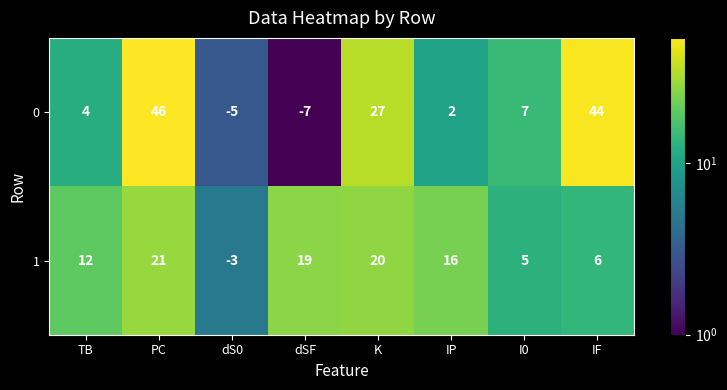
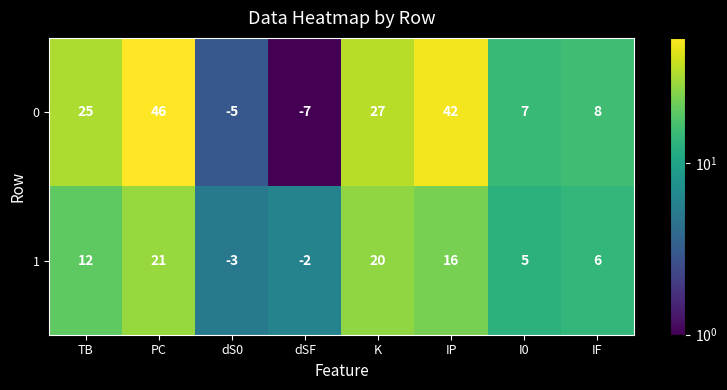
  {
    "0": {
-     "TB": 4,
+     "TB": 25,
      "PC": 46,
      "dS0": -5,
      "dSF": -7,
      "K": 27,
-     "IP": 2,
+     "IP": 42,
      "I0": 7,
-     "IF": 44
+     "IF": 8
    },
    "1": {
      "TB": 12,
      "PC": 21,
      "dS0": -3,
-     "dSF": 19,
+     "dSF": -2,
      "K": 20,
      "IP": 16,
      "I0": 5,
      "IF": 6
    }
  }
